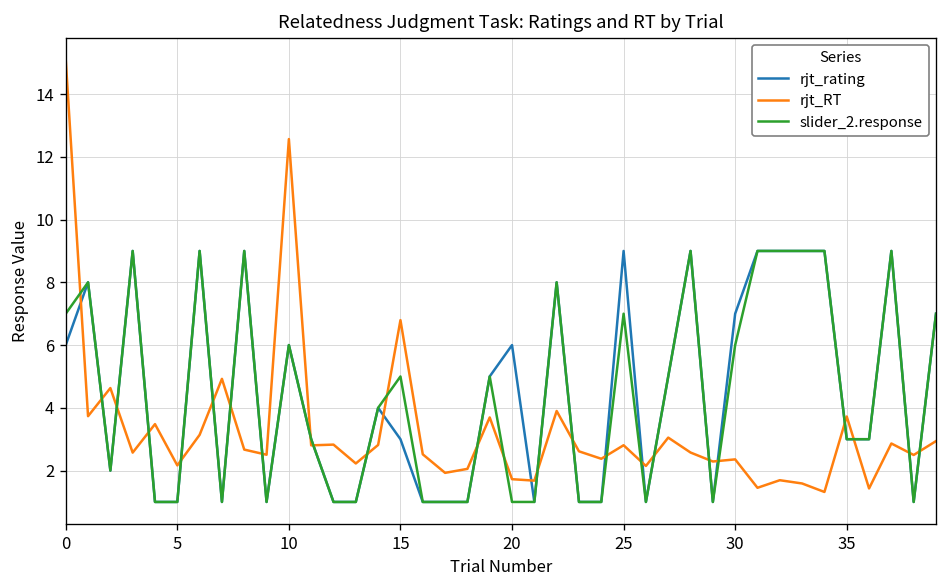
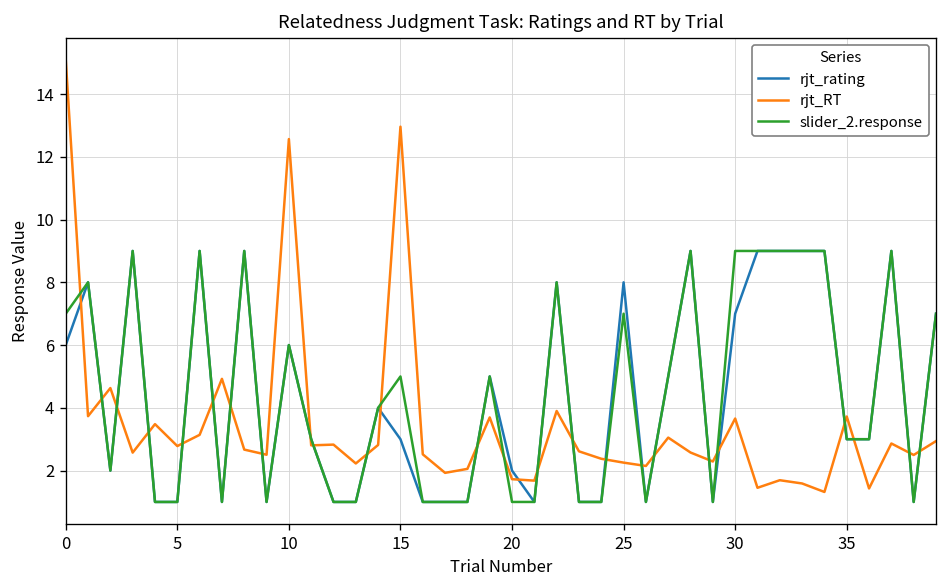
  {
    "rjt_rating": {
      "0": 6,
      "15": 3,
-     "20": 6,
-     "25": 9,
+     "20": 2,
+     "25": 8,
      "30": 7
    },
    "rjt_RT": {
      "0": 15.1,
-     "5": 2.2,
+     "5": 2.8,
      "10": 12.6,
-     "15": 6.8,
+     "15": 13.0,
      "20": 1.7,
-     "25": 2.8,
-     "30": 2.4,
+     "25": 2.3,
+     "30": 3.7,
      "35": 3.7
    },
    "slider_2.response": {
      "0": 7,
      "15": 5,
      "20": 1,
      "25": 7,
-     "30": 6
+     "30": 9
    }
  }
